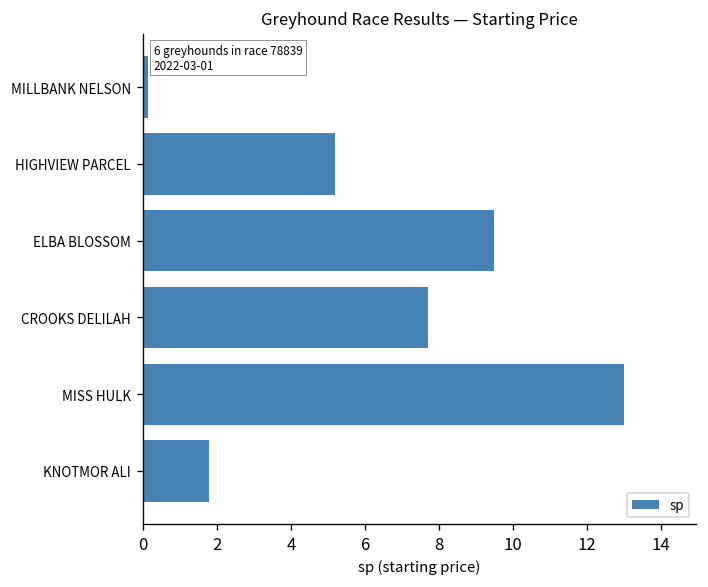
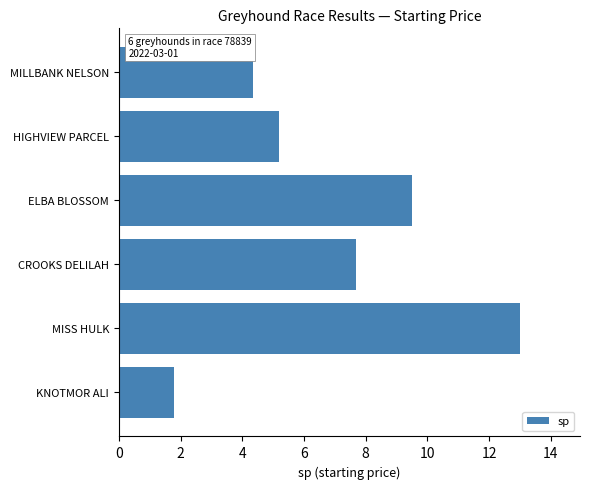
  {
-   "MILLBANK NELSON": 0.1,
+   "MILLBANK NELSON": 4.3,
    "HIGHVIEW PARCEL": 5.2,
    "ELBA BLOSSOM": 9.5,
    "CROOKS DELILAH": 7.7,
    "MISS HULK": 13.0,
    "KNOTMOR ALI": 1.8
  }
